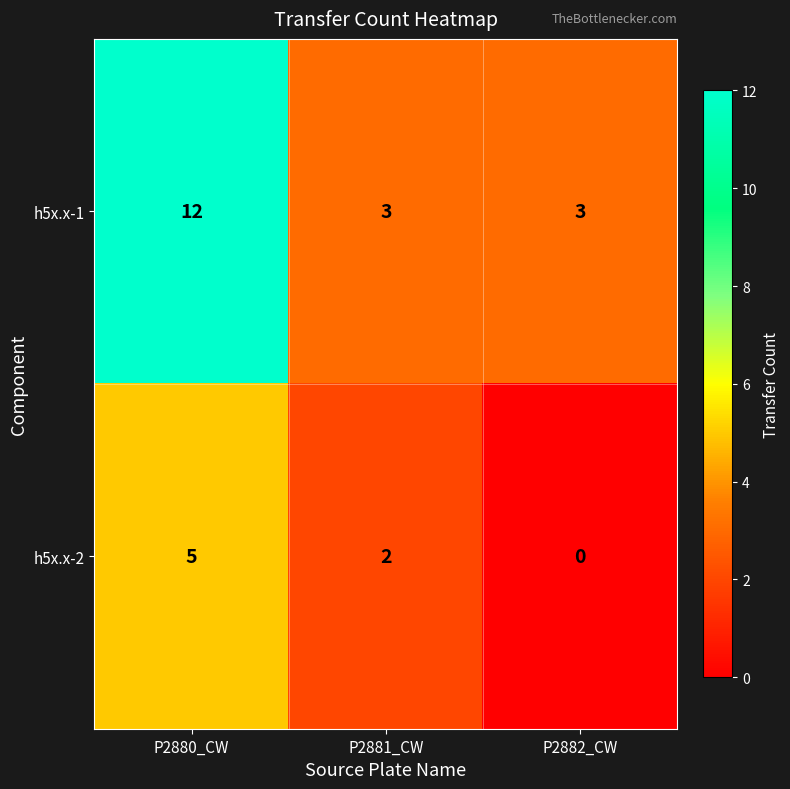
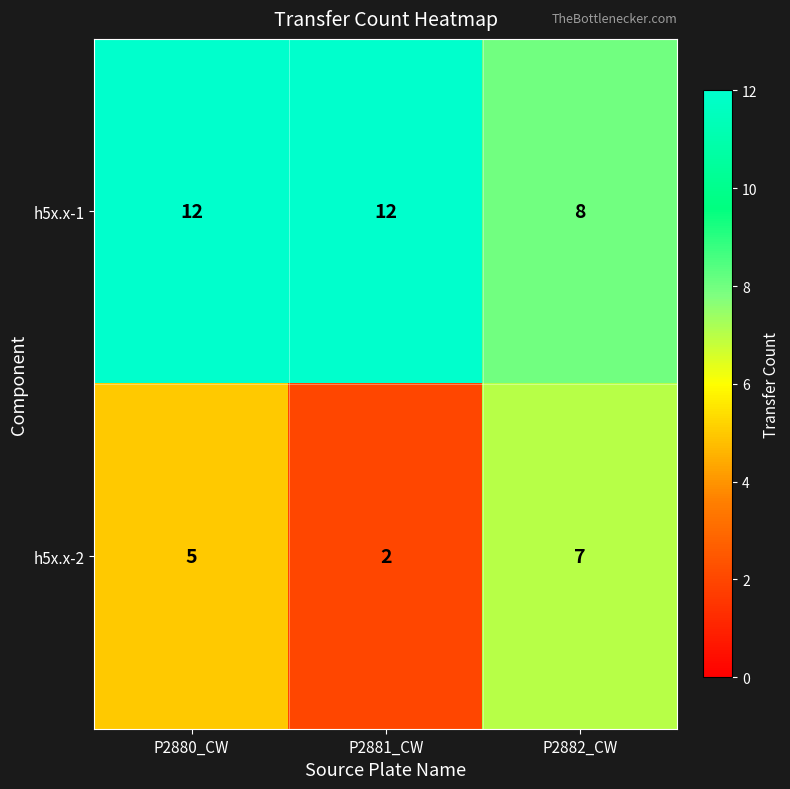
  {
    "h5x.x-1": {
      "P2880_CW": 12,
-     "P2881_CW": 3,
-     "P2882_CW": 3
+     "P2881_CW": 12,
+     "P2882_CW": 8
    },
    "h5x.x-2": {
      "P2880_CW": 5,
      "P2881_CW": 2,
-     "P2882_CW": 0
+     "P2882_CW": 7
    }
  }
